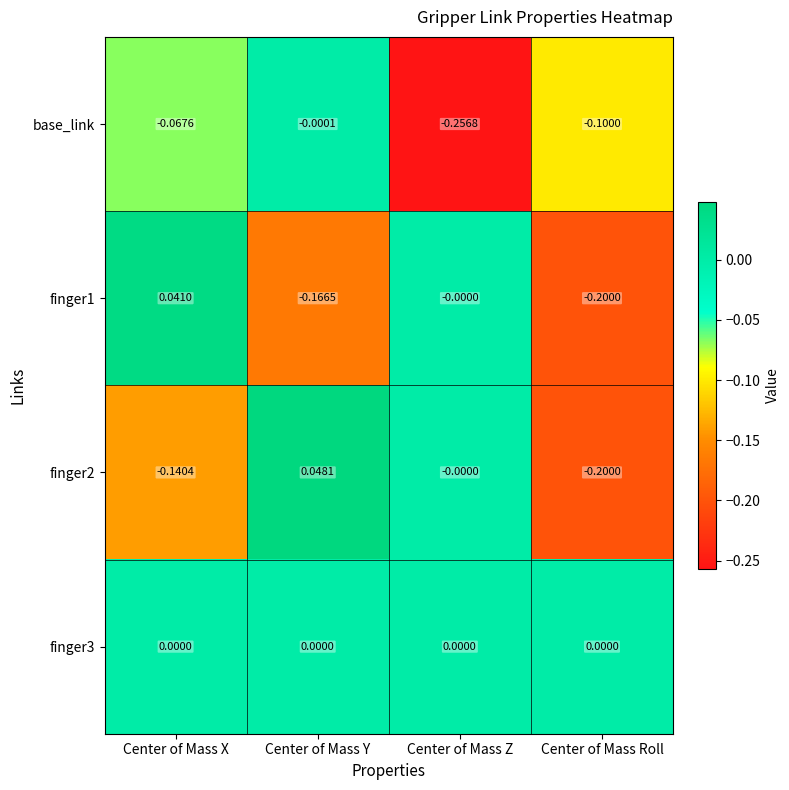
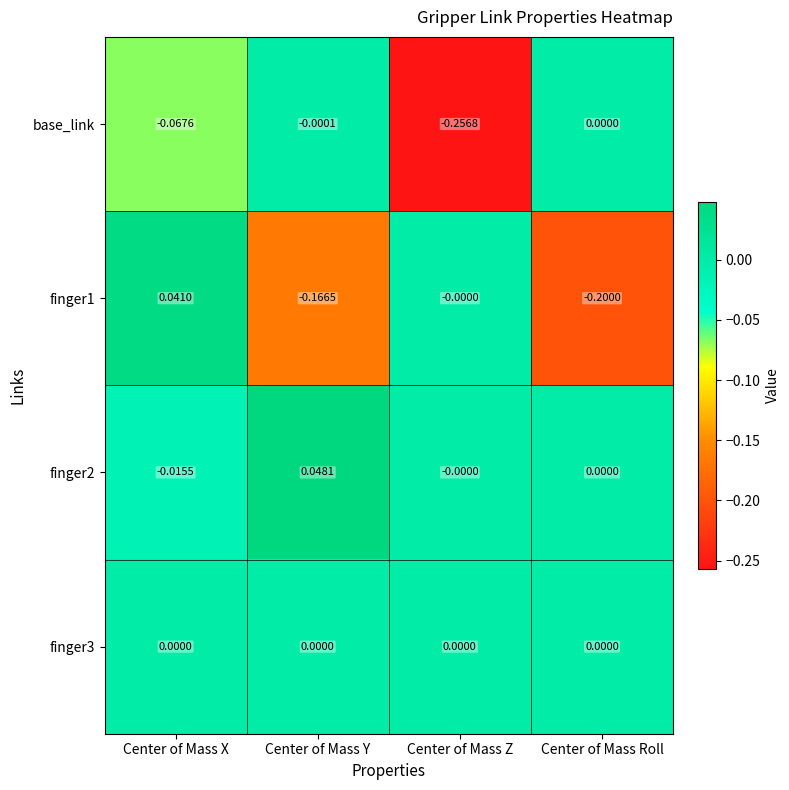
  {
    "base_link": {
-     "Center of Mass Roll": -0.1000
+     "Center of Mass Roll": 0.0000
    },
    "finger2": {
-     "Center of Mass X": -0.1404,
-     "Center of Mass Roll": -0.2000
+     "Center of Mass X": -0.0155,
+     "Center of Mass Roll": 0.0000
    }
  }
